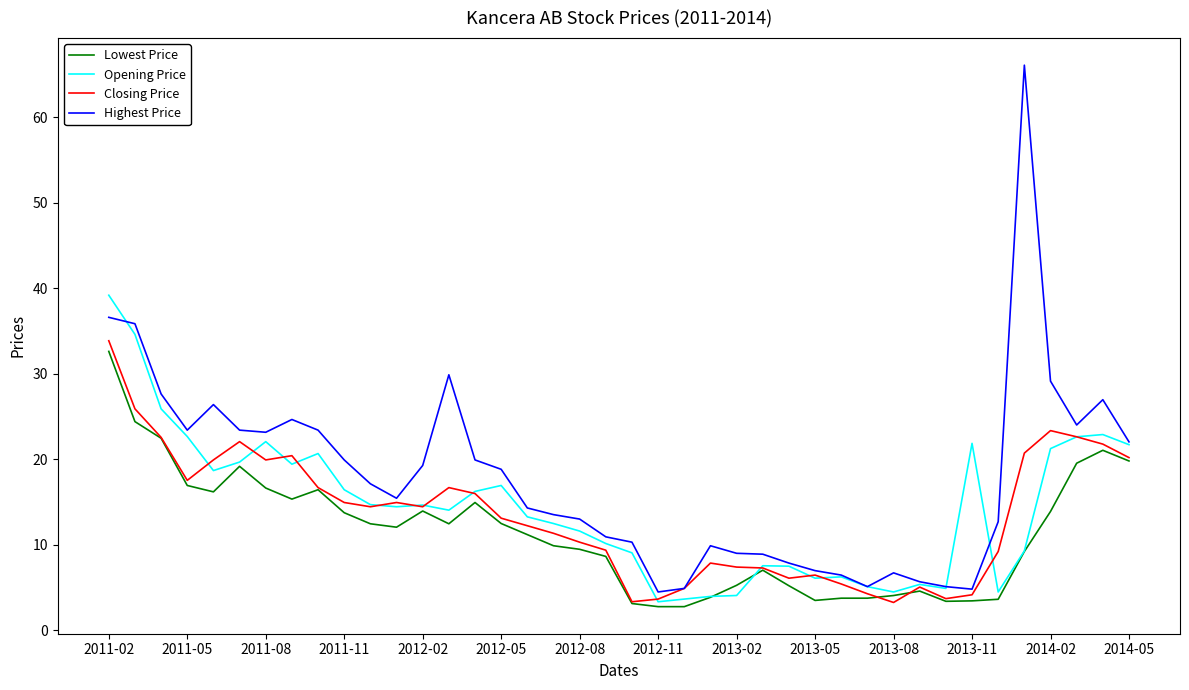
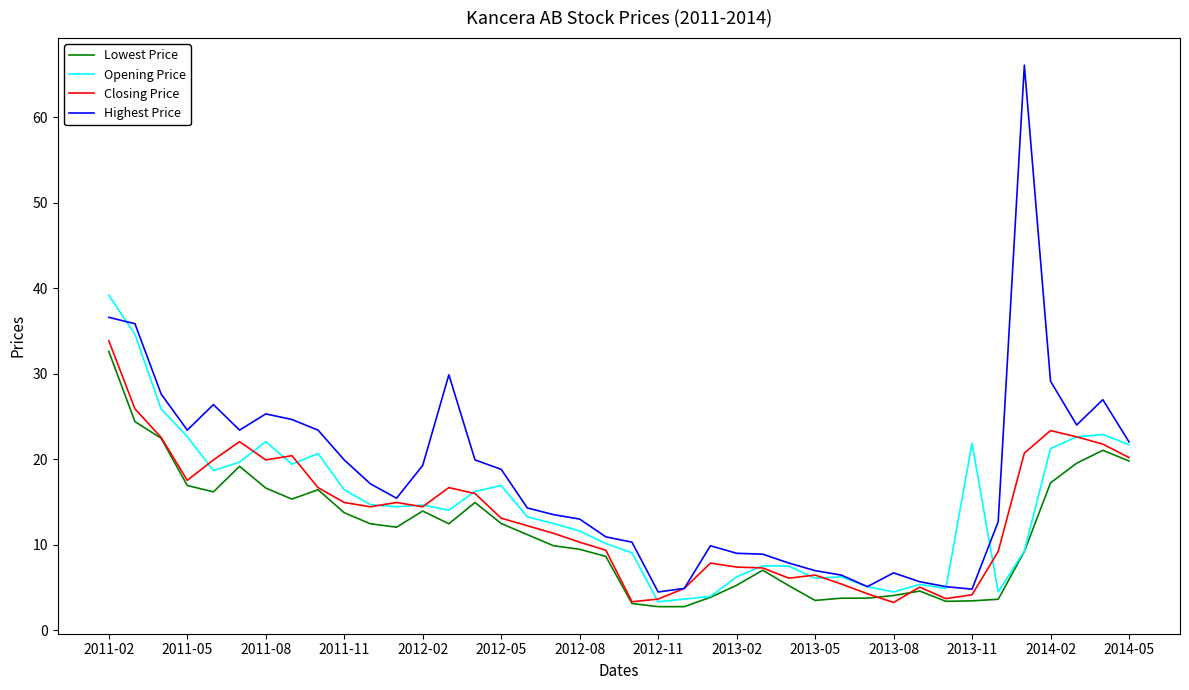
  {
    "Lowest Price": {
      "2011-02": 33,
      "2011-05": 17,
      "2011-08": 17,
      "2011-11": 14,
      "2012-02": 14,
      "2012-05": 12,
      "2012-08": 9,
      "2012-11": 3,
      "2013-02": 5,
      "2013-05": 3,
      "2013-08": 4,
      "2013-11": 3,
-     "2014-02": 14,
+     "2014-02": 17,
      "2014-05": 20
    },
    "Opening Price": {
      "2011-02": 39,
      "2011-05": 23,
      "2011-08": 22,
      "2011-11": 16,
      "2012-05": 17,
      "2012-08": 12,
      "2012-11": 3,
-     "2013-02": 4,
+     "2013-02": 6,
      "2013-05": 6,
      "2013-08": 4,
      "2013-11": 22,
      "2014-02": 21,
      "2014-05": 22
    },
    "Closing Price": {
      "2011-02": 34,
      "2011-05": 18,
      "2011-08": 20,
      "2011-11": 15,
      "2012-05": 13,
      "2012-08": 10,
      "2012-11": 4,
      "2013-02": 7,
      "2013-05": 6,
      "2013-08": 3,
      "2013-11": 4,
      "2014-02": 23,
      "2014-05": 20
    },
    "Highest Price": {
      "2011-02": 37,
      "2011-05": 23,
-     "2011-08": 23,
+     "2011-08": 25,
      "2011-11": 20,
      "2012-02": 19,
      "2012-05": 19,
      "2012-08": 13,
      "2012-11": 4,
      "2013-02": 9,
      "2013-05": 7,
      "2013-08": 7,
      "2013-11": 5,
      "2014-02": 29,
      "2014-05": 22
    }
  }
